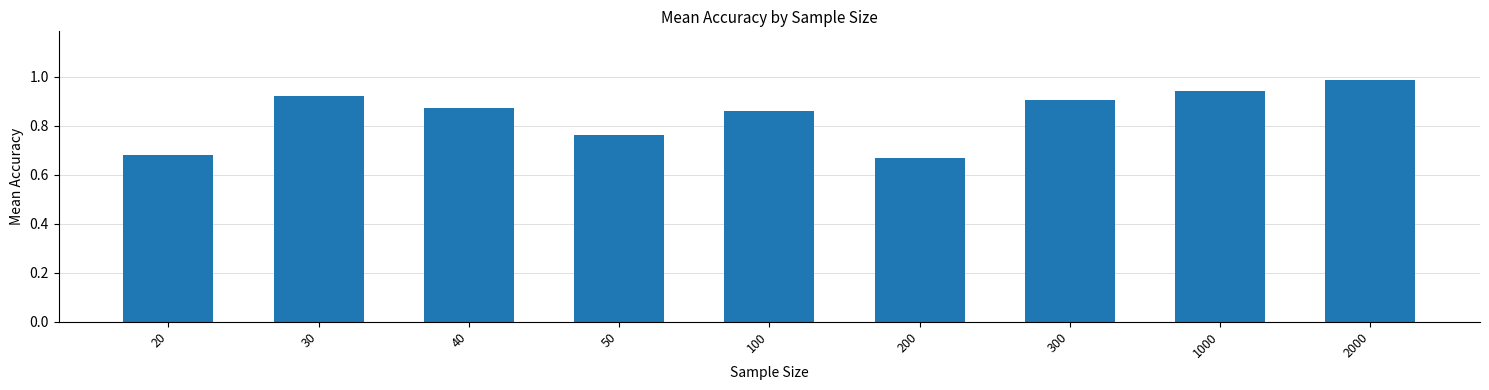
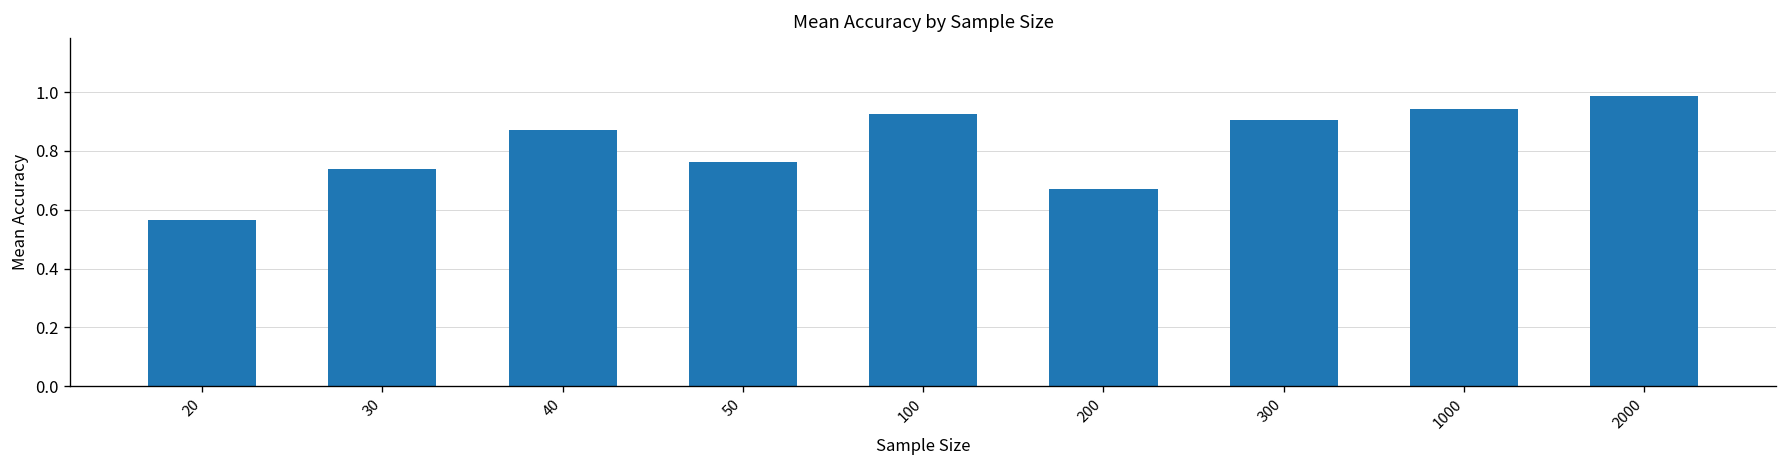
  {
-   "20": 0.68,
-   "30": 0.92,
+   "20": 0.57,
+   "30": 0.74,
    "40": 0.87,
    "50": 0.76,
-   "100": 0.86,
+   "100": 0.92,
    "200": 0.67,
    "300": 0.91,
    "1000": 0.94,
    "2000": 0.99
  }
